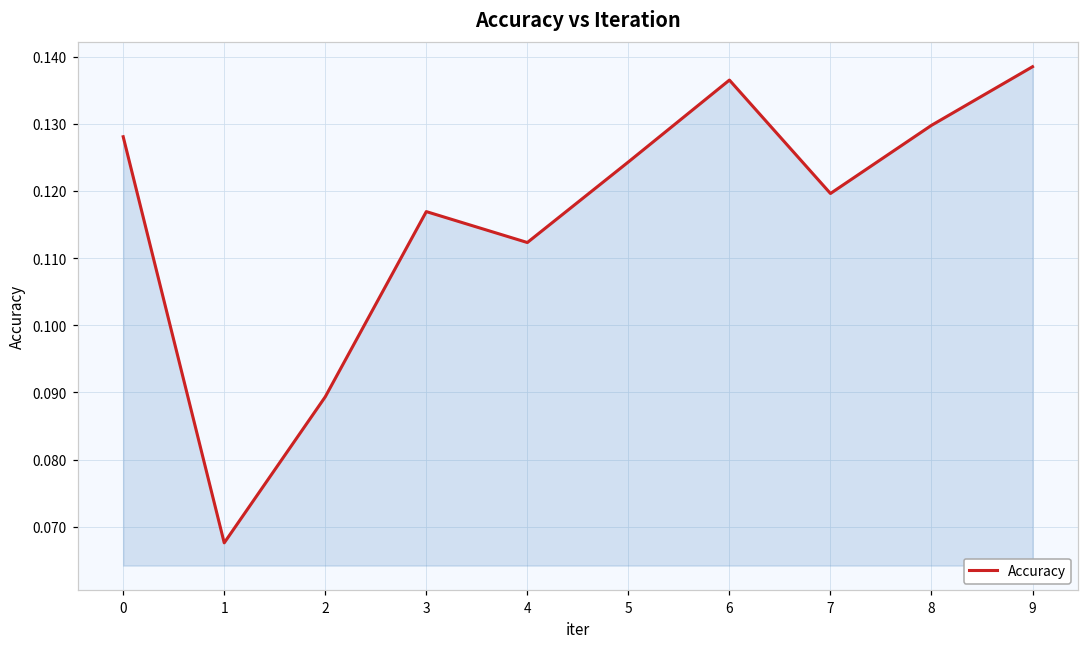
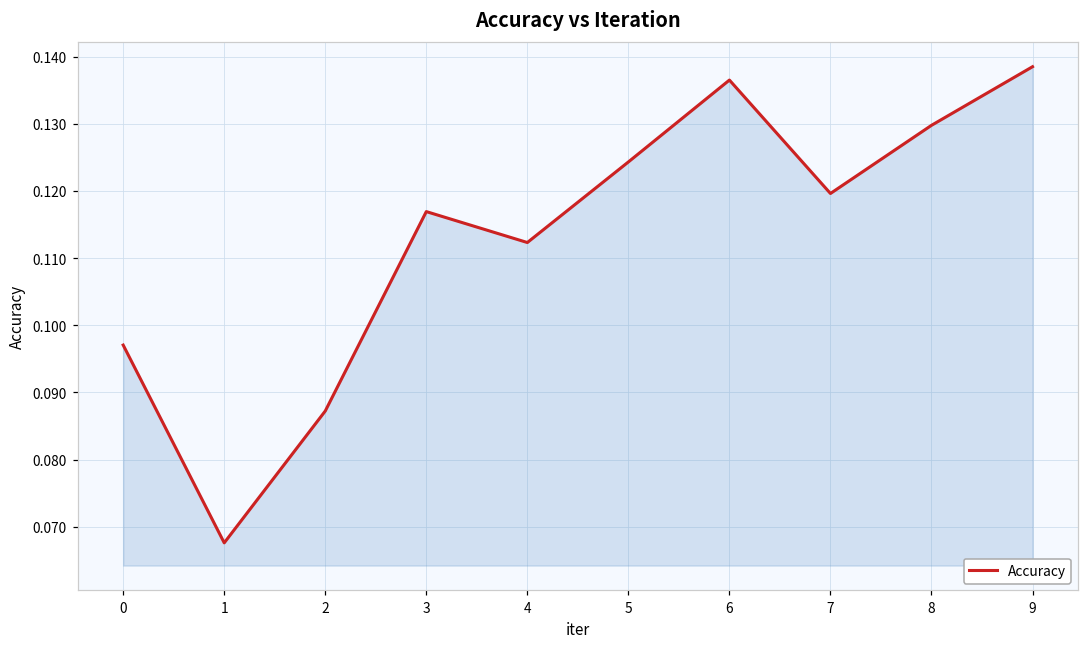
  {
-   "0": 0.128,
+   "0": 0.097,
    "1": 0.068,
-   "2": 0.089,
+   "2": 0.087,
    "3": 0.117,
    "4": 0.112,
    "5": 0.124,
    "6": 0.137,
    "7": 0.120,
    "8": 0.130,
    "9": 0.138
  }
